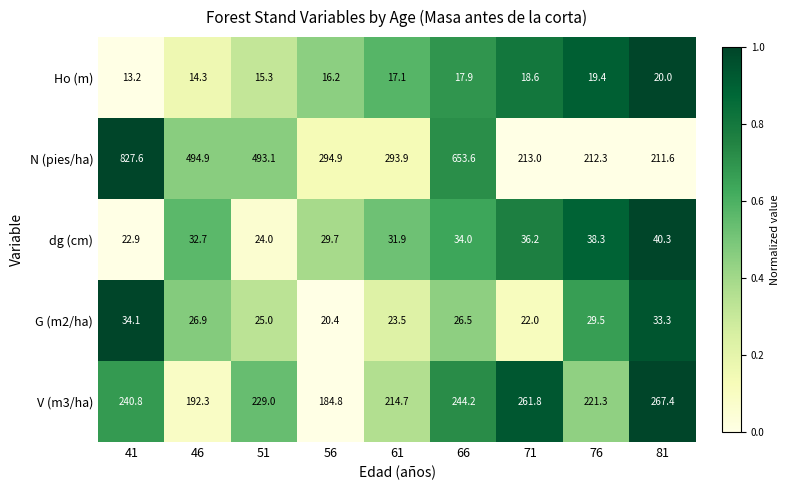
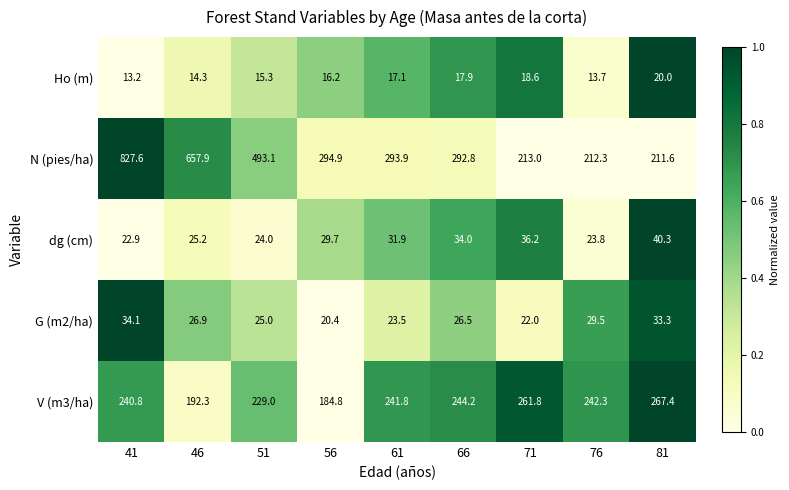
  {
    "Ho (m)": {
      "41": 13.2,
      "46": 14.3,
      "51": 15.3,
      "56": 16.2,
      "61": 17.1,
      "66": 17.9,
      "71": 18.6,
-     "76": 19.4,
+     "76": 13.7,
      "81": 20.0
    },
    "N (pies/ha)": {
      "41": 827.6,
-     "46": 494.9,
+     "46": 657.9,
      "51": 493.1,
      "56": 294.9,
      "61": 293.9,
-     "66": 653.6,
+     "66": 292.8,
      "71": 213.0,
      "76": 212.3,
      "81": 211.6
    },
    "dg (cm)": {
      "41": 22.9,
-     "46": 32.7,
+     "46": 25.2,
      "51": 24.0,
      "56": 29.7,
      "61": 31.9,
      "66": 34.0,
      "71": 36.2,
-     "76": 38.3,
+     "76": 23.8,
      "81": 40.3
    },
    "G (m2/ha)": {
      "41": 34.1,
      "46": 26.9,
      "51": 25.0,
      "56": 20.4,
      "61": 23.5,
      "66": 26.5,
      "71": 22.0,
      "76": 29.5,
      "81": 33.3
    },
    "V (m3/ha)": {
      "41": 240.8,
      "46": 192.3,
      "51": 229.0,
      "56": 184.8,
-     "61": 214.7,
+     "61": 241.8,
      "66": 244.2,
      "71": 261.8,
-     "76": 221.3,
+     "76": 242.3,
      "81": 267.4
    }
  }
